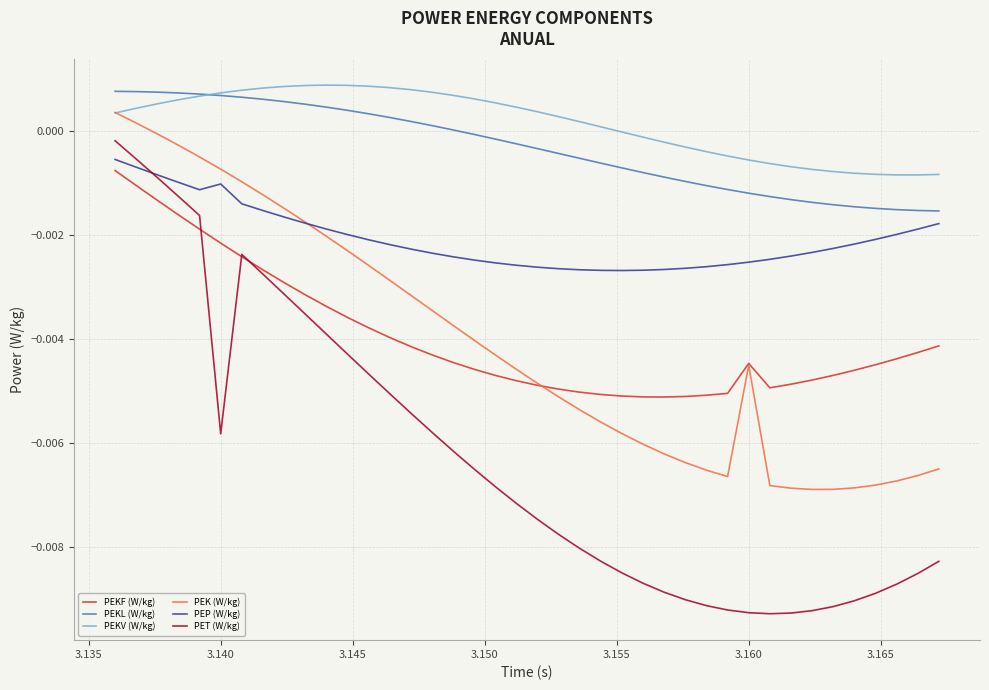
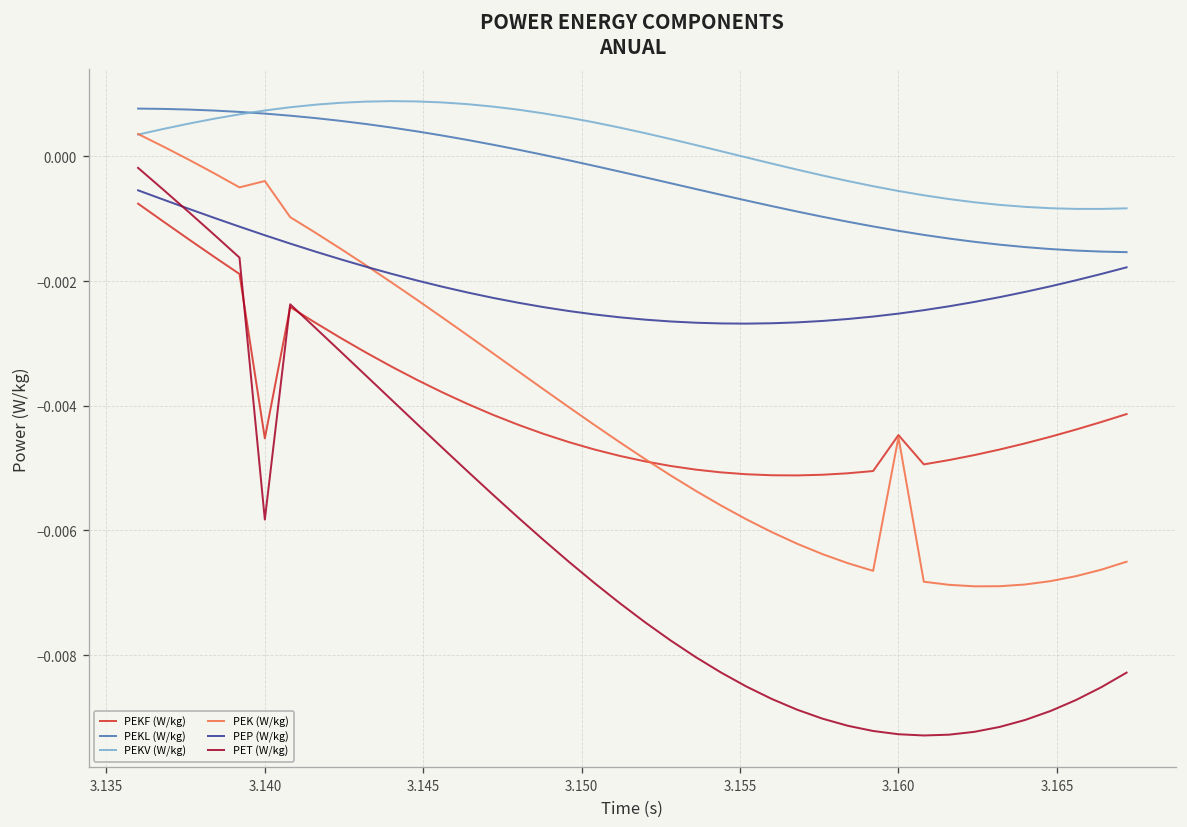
  {
    "PEKF (W/kg)": {
-     "3.140": -0.0022
+     "3.140": -0.0045
    },
    "PEKL (W/kg)": {
      "3.140": 0.0007,
      "3.160": -0.0012
    },
    "PEKV (W/kg)": {
      "3.140": 0.0007,
      "3.160": -0.0006
    },
    "PEK (W/kg)": {
-     "3.140": -0.0007
+     "3.140": -0.0004
    },
    "PEP (W/kg)": {
-     "3.140": -0.0010,
+     "3.140": -0.0013,
      "3.160": -0.0025
    },
    "PET (W/kg)": {
      "3.140": -0.0058,
      "3.160": -0.0093
    }
  }
